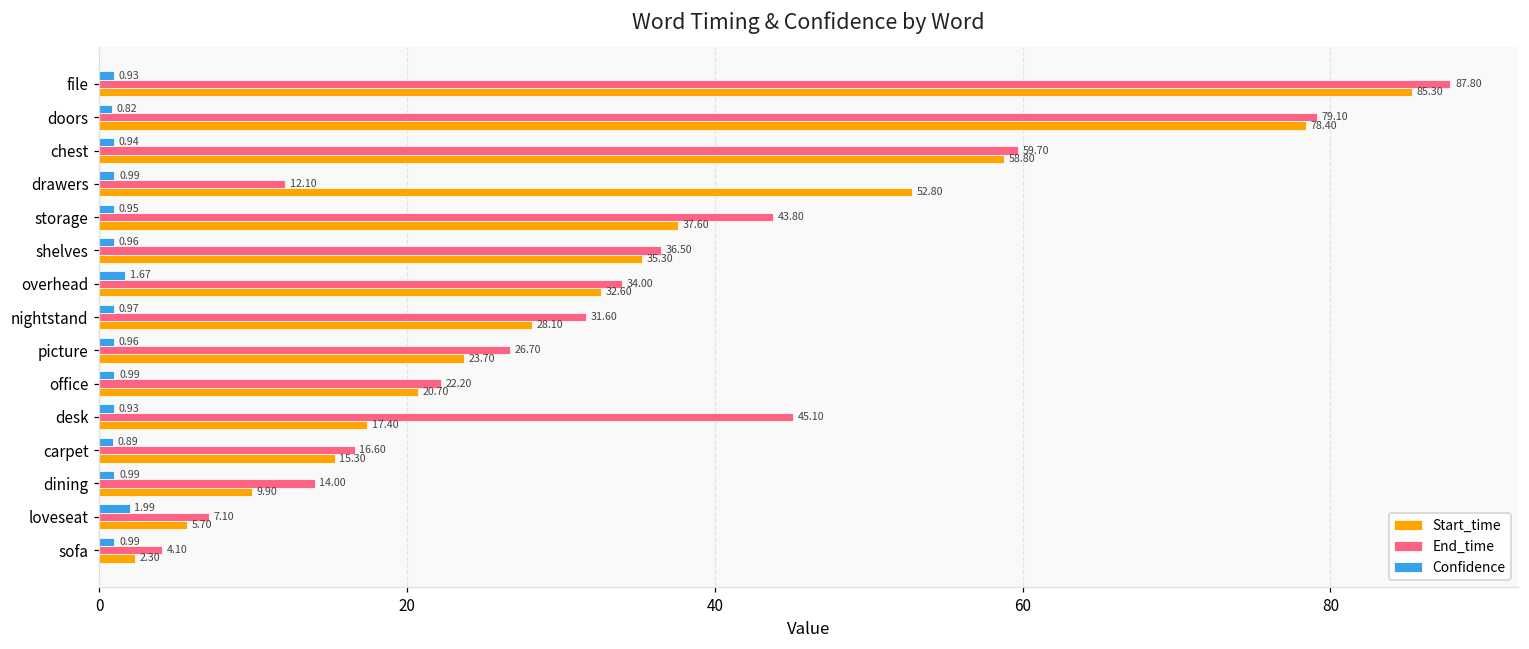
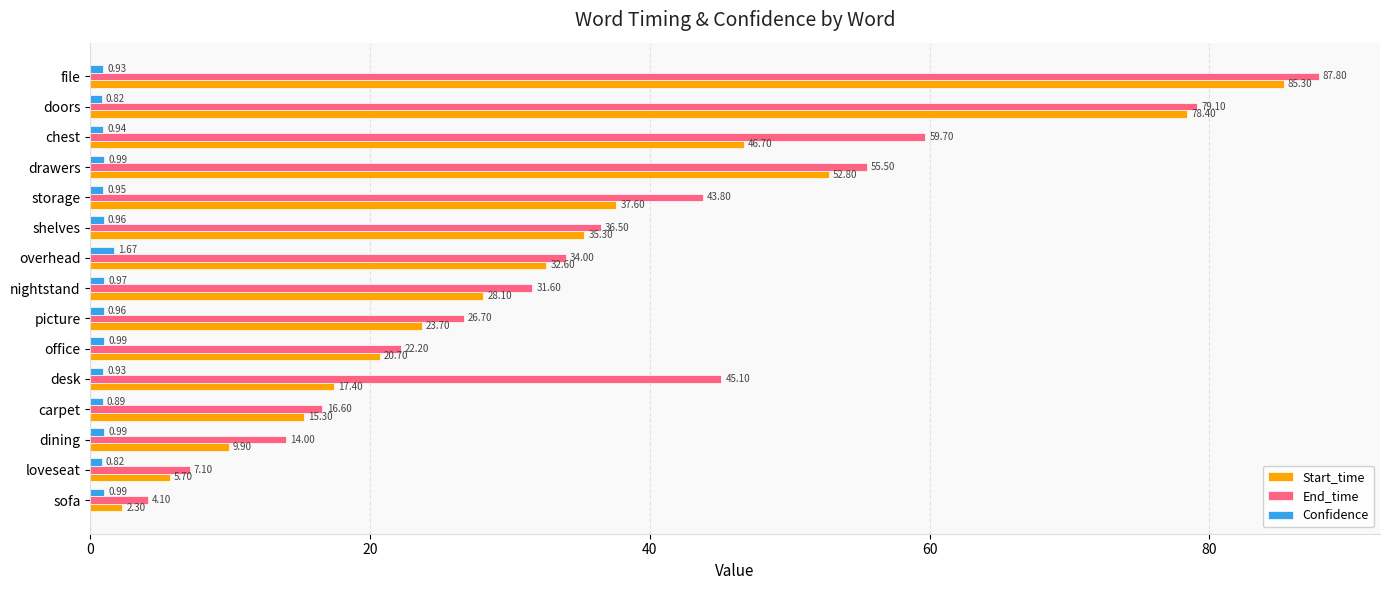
  {
    "Start_time": {
      "file": 85.30,
      "doors": 78.40,
-     "chest": 58.80,
+     "chest": 46.70,
      "drawers": 52.80,
      "storage": 37.60,
      "shelves": 35.30,
      "overhead": 32.60,
      "nightstand": 28.10,
      "picture": 23.70,
      "office": 20.70,
      "desk": 17.40,
      "carpet": 15.30,
      "dining": 9.90,
      "loveseat": 5.70,
      "sofa": 2.30
    },
    "End_time": {
      "file": 87.80,
      "doors": 79.10,
      "chest": 59.70,
-     "drawers": 12.10,
+     "drawers": 55.50,
      "storage": 43.80,
      "shelves": 36.50,
      "overhead": 34.00,
      "nightstand": 31.60,
      "picture": 26.70,
      "office": 22.20,
      "desk": 45.10,
      "carpet": 16.60,
      "dining": 14.00,
      "loveseat": 7.10,
      "sofa": 4.10
    },
    "Confidence": {
      "file": 0.93,
      "doors": 0.82,
      "chest": 0.94,
      "drawers": 0.99,
      "storage": 0.95,
      "shelves": 0.96,
      "overhead": 1.67,
      "nightstand": 0.97,
      "picture": 0.96,
      "office": 0.99,
      "desk": 0.93,
      "carpet": 0.89,
      "dining": 0.99,
-     "loveseat": 1.99,
+     "loveseat": 0.82,
      "sofa": 0.99
    }
  }
